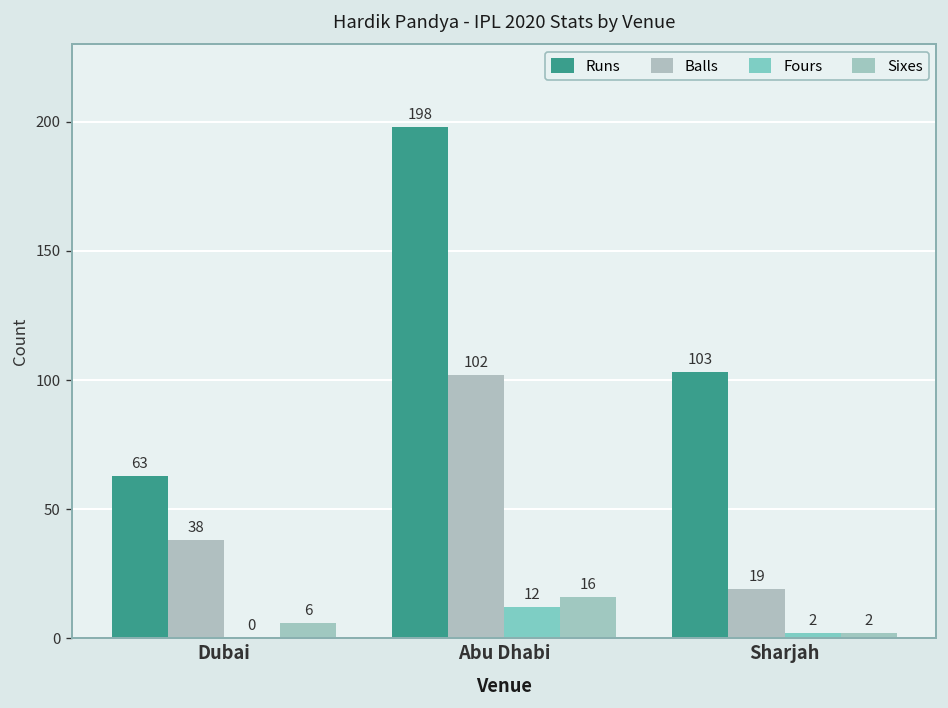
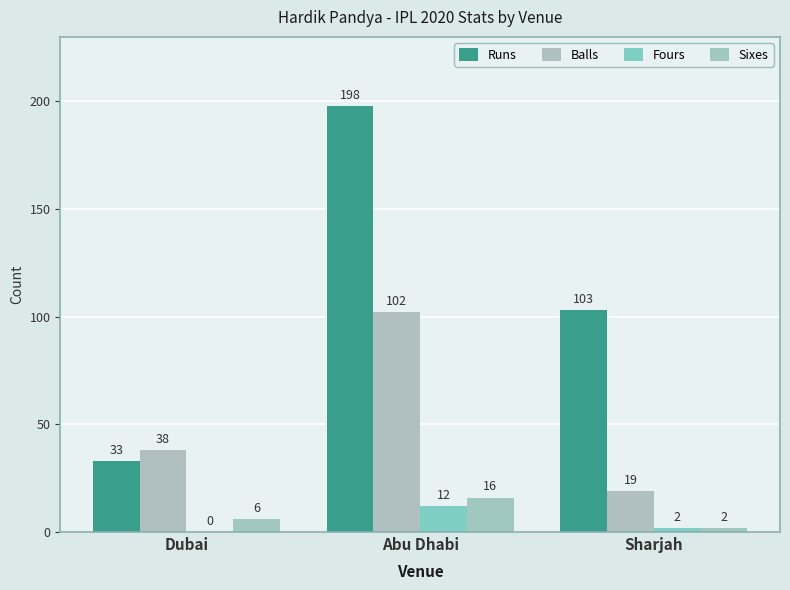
  {
    "Runs": {
-     "Dubai": 63,
+     "Dubai": 33,
      "Abu Dhabi": 198,
      "Sharjah": 103
    }
  }
